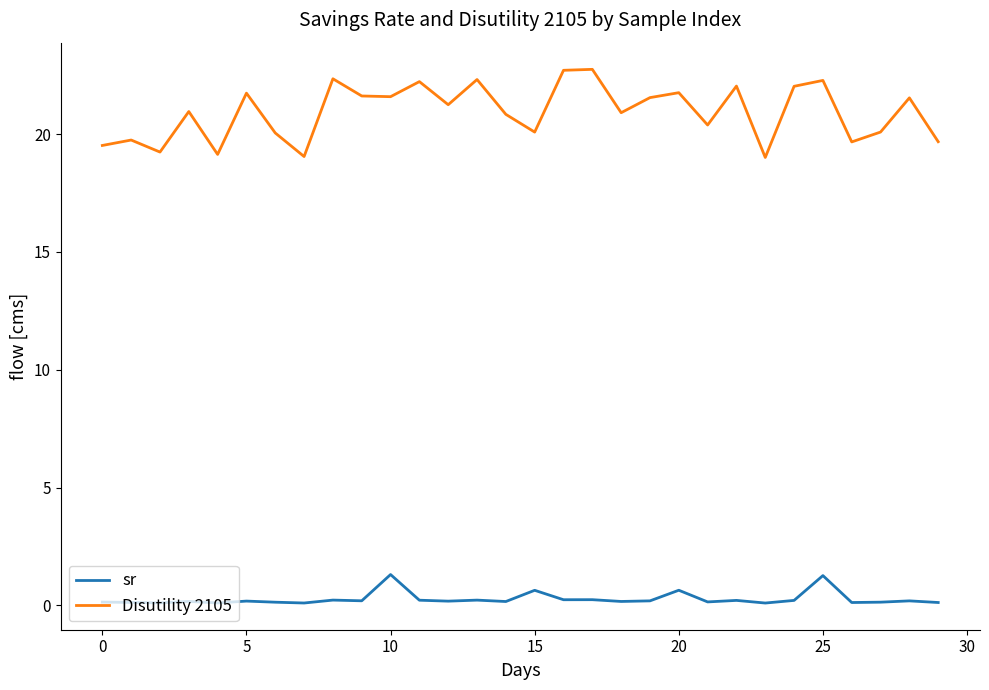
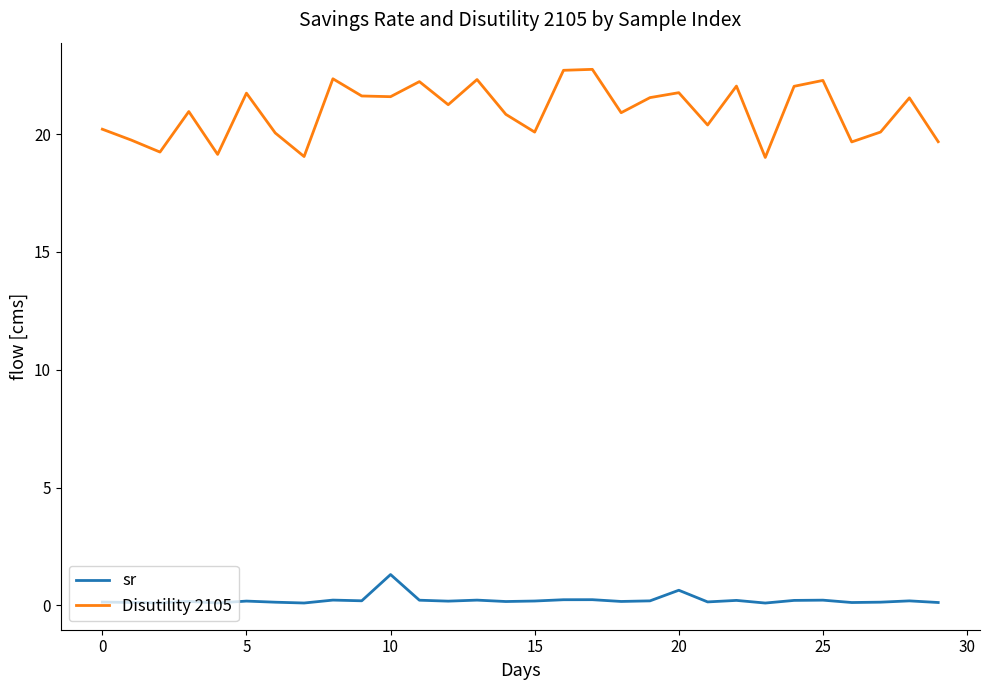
  {
    "sr": {
      "5": 0.2,
      "10": 1.3,
-     "15": 0.6,
+     "15": 0.2,
      "20": 0.6,
-     "25": 1.3
+     "25": 0.2
    },
    "Disutility 2105": {
-     "0": 19.5,
+     "0": 20.2,
      "5": 21.7,
      "10": 21.6,
      "15": 20.1,
      "20": 21.8,
      "25": 22.3
    }
  }
